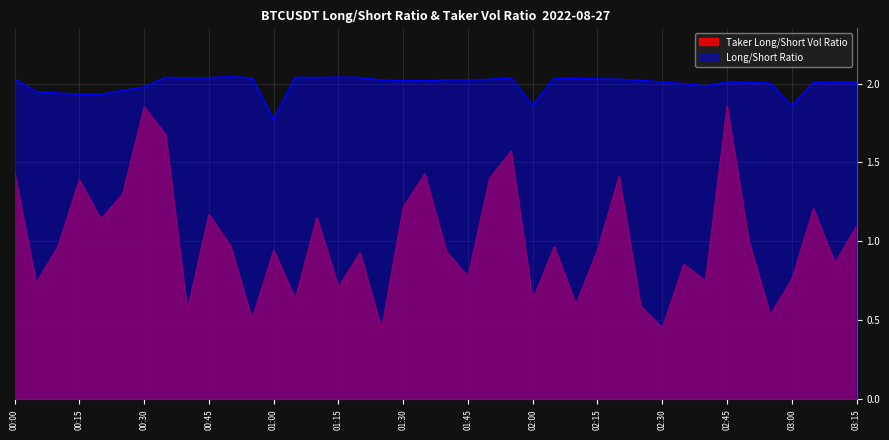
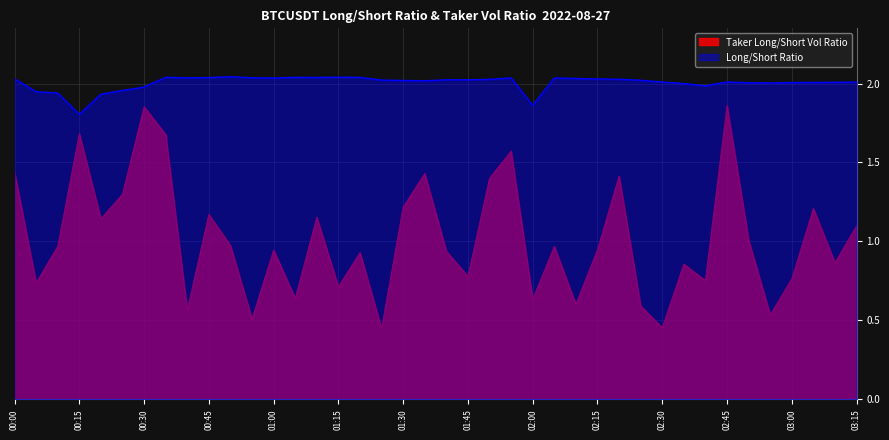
  {
    "Taker Long/Short Vol Ratio": {
      "00:00": 1.44,
-     "00:15": 1.39,
+     "00:15": 1.68,
      "00:30": 1.85,
      "00:45": 1.17,
      "01:00": 0.95,
      "01:15": 0.71,
      "01:30": 1.22,
      "01:45": 0.78,
      "02:00": 0.63,
      "02:15": 0.95,
      "02:30": 0.46,
      "02:45": 1.86,
      "03:00": 0.76,
      "03:15": 1.10
    },
    "Long/Short Ratio": {
      "00:00": 2.03,
-     "00:15": 1.93,
+     "00:15": 1.80,
      "00:30": 1.98,
      "00:45": 2.04,
-     "01:00": 1.77,
+     "01:00": 2.03,
      "01:15": 2.04,
      "01:30": 2.02,
      "01:45": 2.02,
      "02:00": 1.86,
      "02:15": 2.03,
      "02:30": 2.01,
      "02:45": 2.01,
-     "03:00": 1.86,
+     "03:00": 2.01,
      "03:15": 2.01
    }
  }
